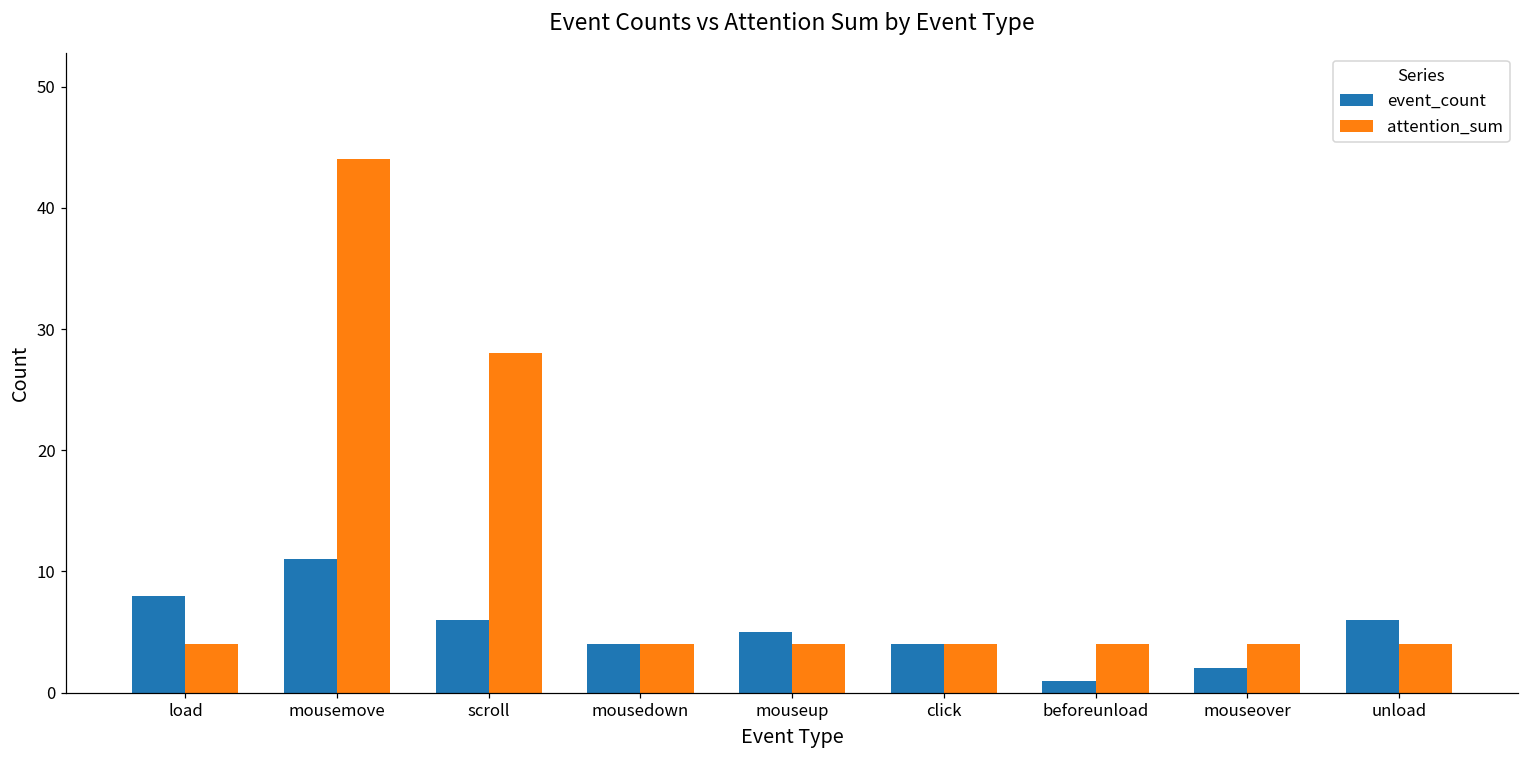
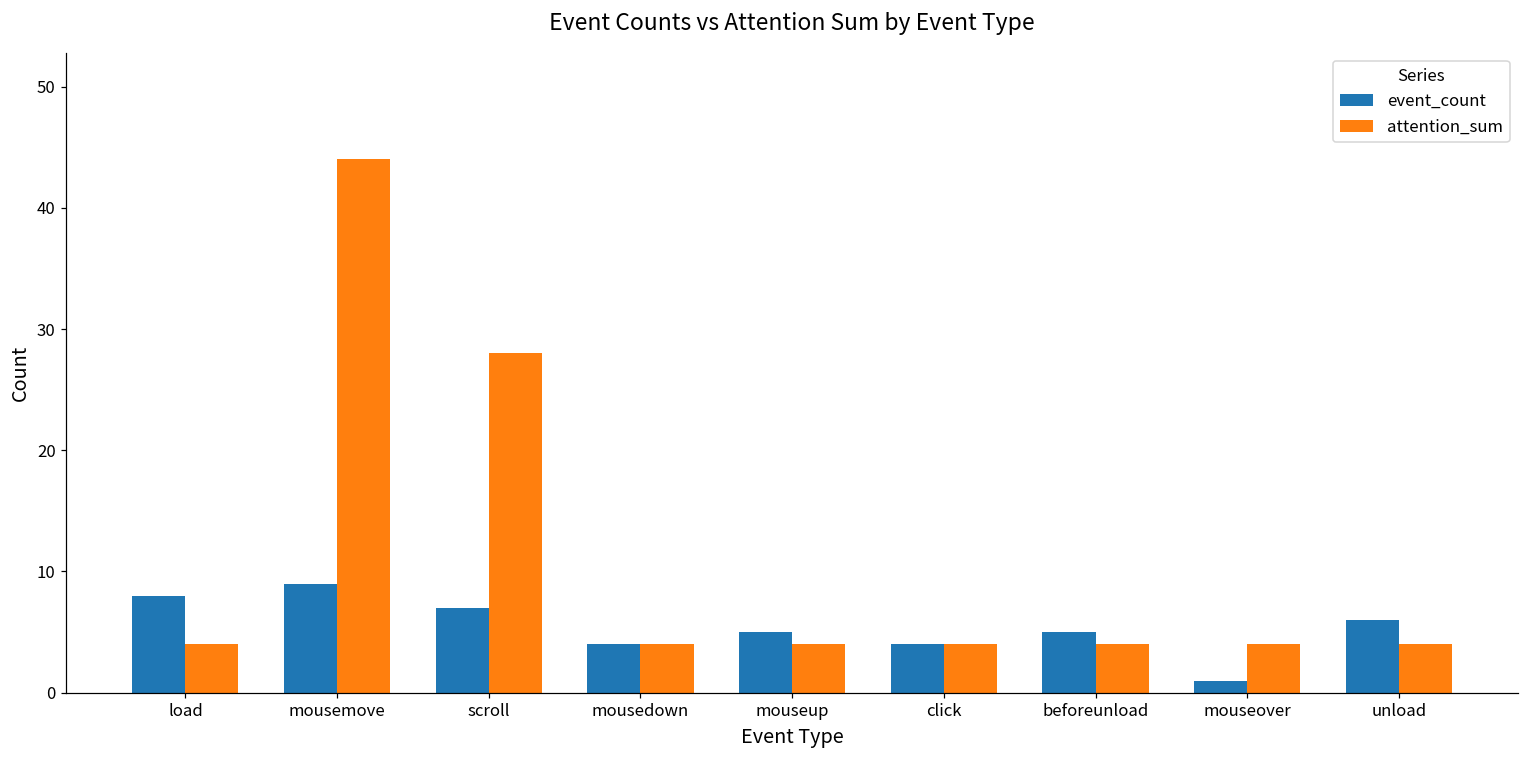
  {
    "event_count": {
      "load": 8,
-     "mousemove": 11,
-     "scroll": 6,
+     "mousemove": 9,
+     "scroll": 7,
      "mousedown": 4,
      "mouseup": 5,
      "click": 4,
-     "beforeunload": 1,
-     "mouseover": 2,
+     "beforeunload": 5,
+     "mouseover": 1,
      "unload": 6
    },
    "attention_sum": {
      "load": 4,
      "mousemove": 44,
      "scroll": 28,
      "mousedown": 4,
      "mouseup": 4,
      "click": 4,
      "beforeunload": 4,
      "mouseover": 4,
      "unload": 4
    }
  }
